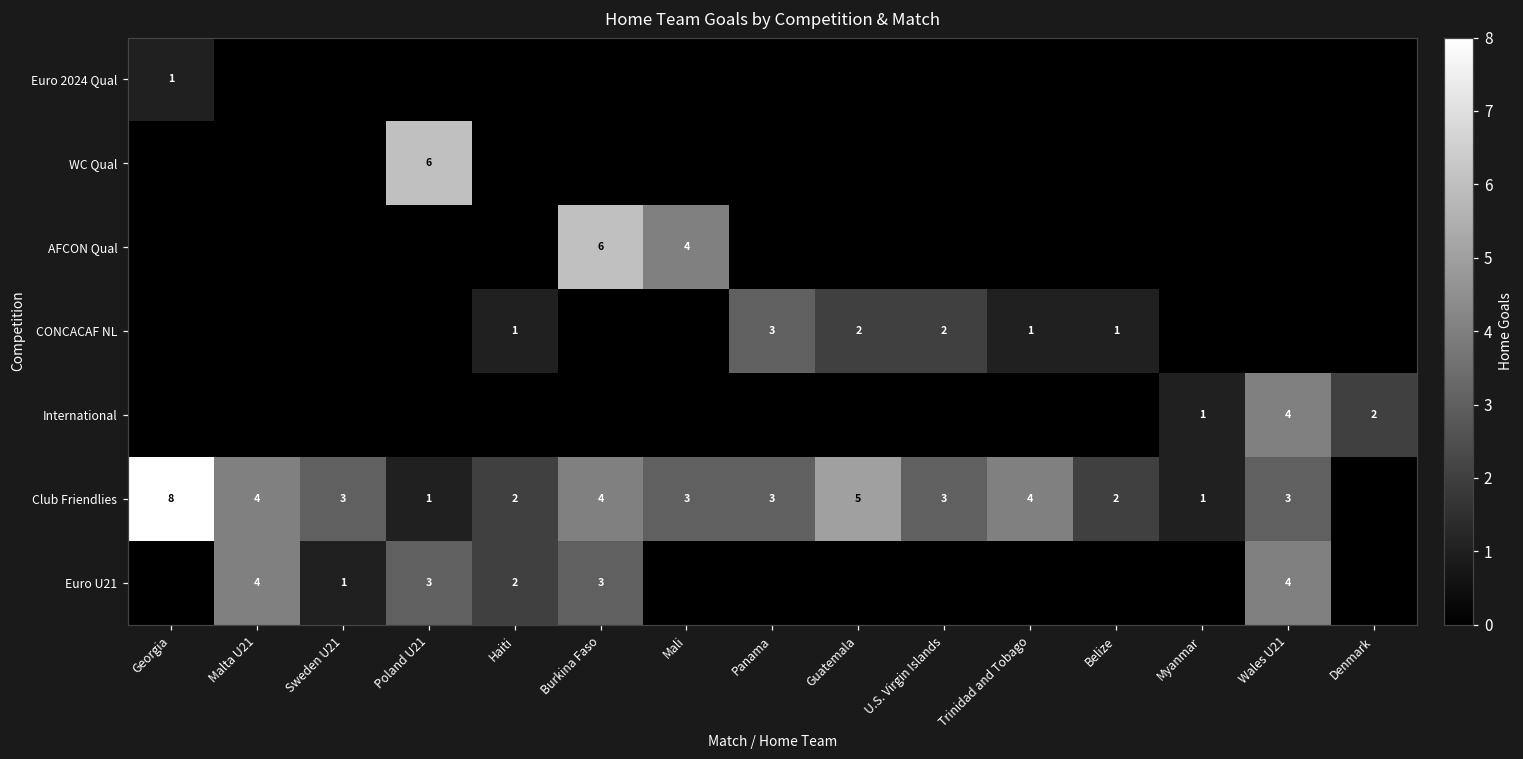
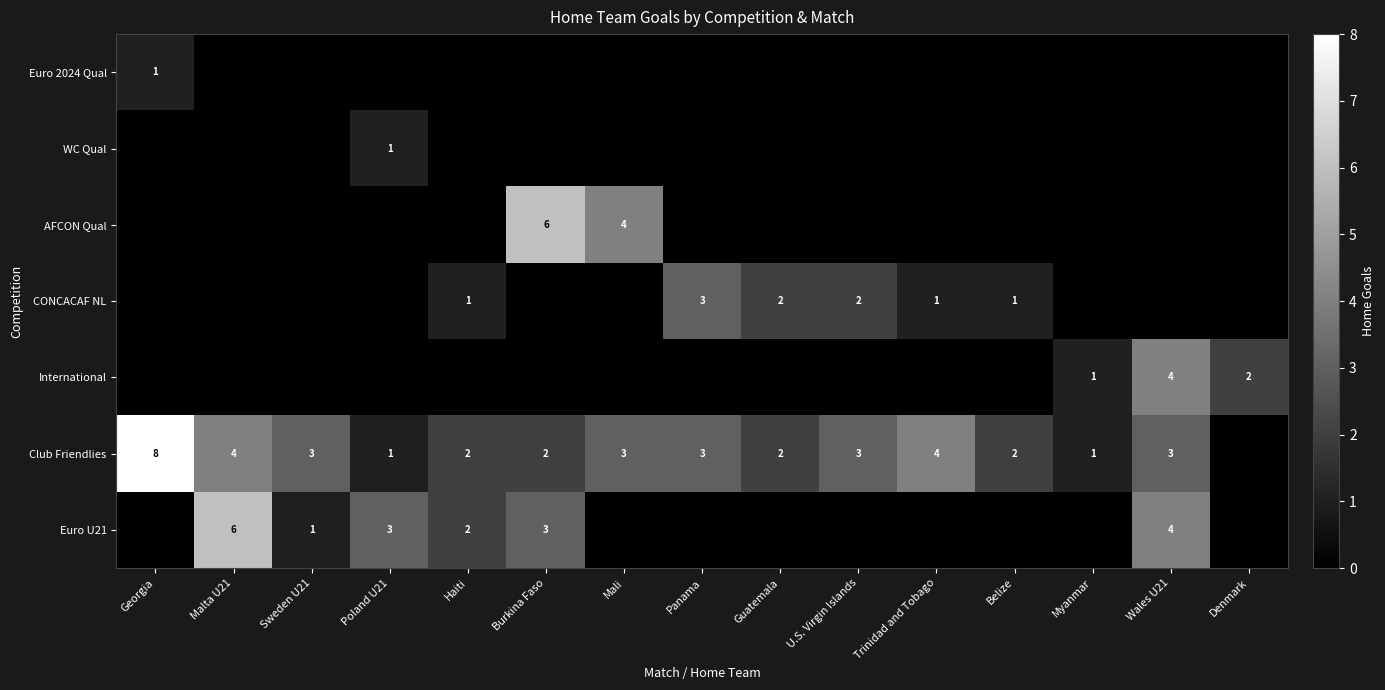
  {
    "Euro 2024 Qual": {
      "Georgia": 1
    },
    "WC Qual": {
-     "Poland U21": 6
+     "Poland U21": 1
    },
    "AFCON Qual": {
      "Burkina Faso": 6,
      "Mali": 4
    },
    "CONCACAF NL": {
      "Haiti": 1,
      "Panama": 3,
      "Guatemala": 2,
      "U.S. Virgin Islands": 2,
      "Trinidad and Tobago": 1,
      "Belize": 1
    },
    "International": {
      "Myanmar": 1,
      "Wales U21": 4,
      "Denmark": 2
    },
    "Club Friendlies": {
      "Georgia": 8,
      "Malta U21": 4,
      "Sweden U21": 3,
      "Poland U21": 1,
      "Haiti": 2,
-     "Burkina Faso": 4,
+     "Burkina Faso": 2,
      "Mali": 3,
      "Panama": 3,
-     "Guatemala": 5,
+     "Guatemala": 2,
      "U.S. Virgin Islands": 3,
      "Trinidad and Tobago": 4,
      "Belize": 2,
      "Myanmar": 1,
      "Wales U21": 3
    },
    "Euro U21": {
-     "Malta U21": 4,
+     "Malta U21": 6,
      "Sweden U21": 1,
      "Poland U21": 3,
      "Haiti": 2,
      "Burkina Faso": 3,
      "Wales U21": 4
    }
  }
